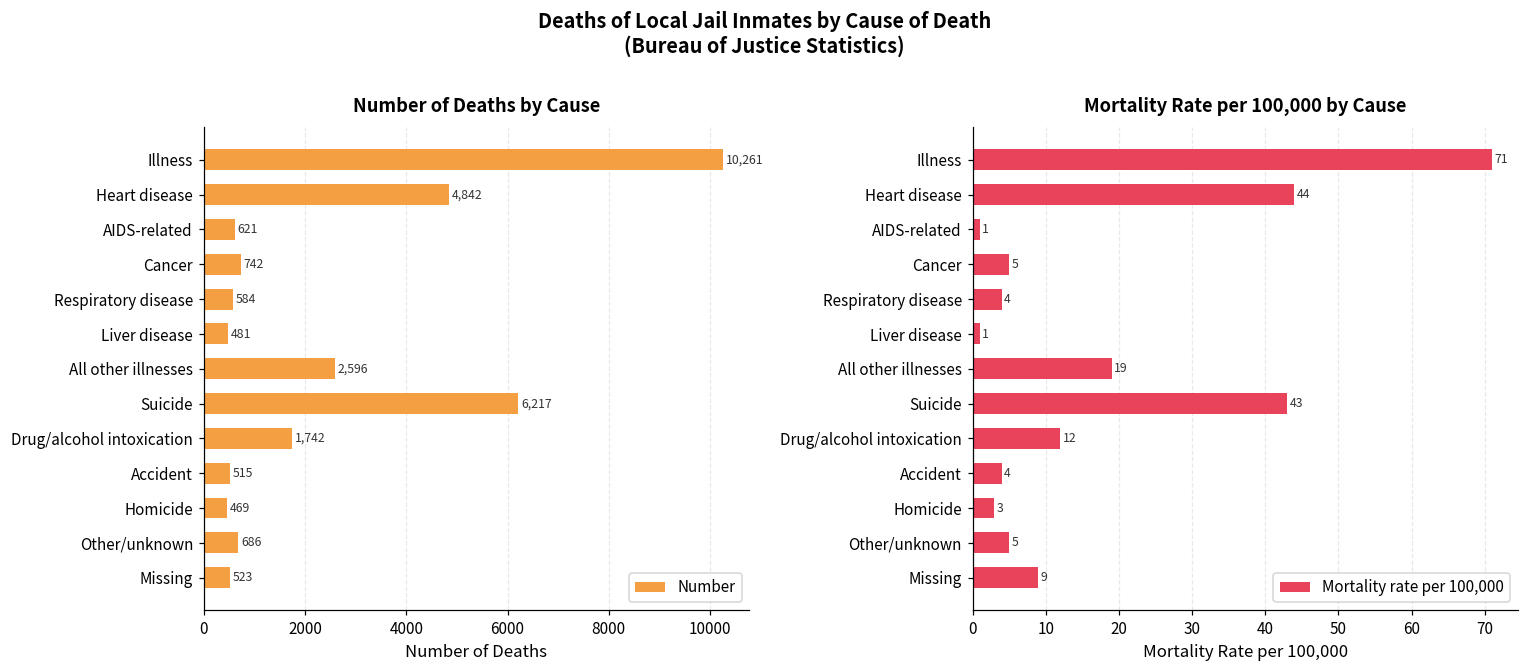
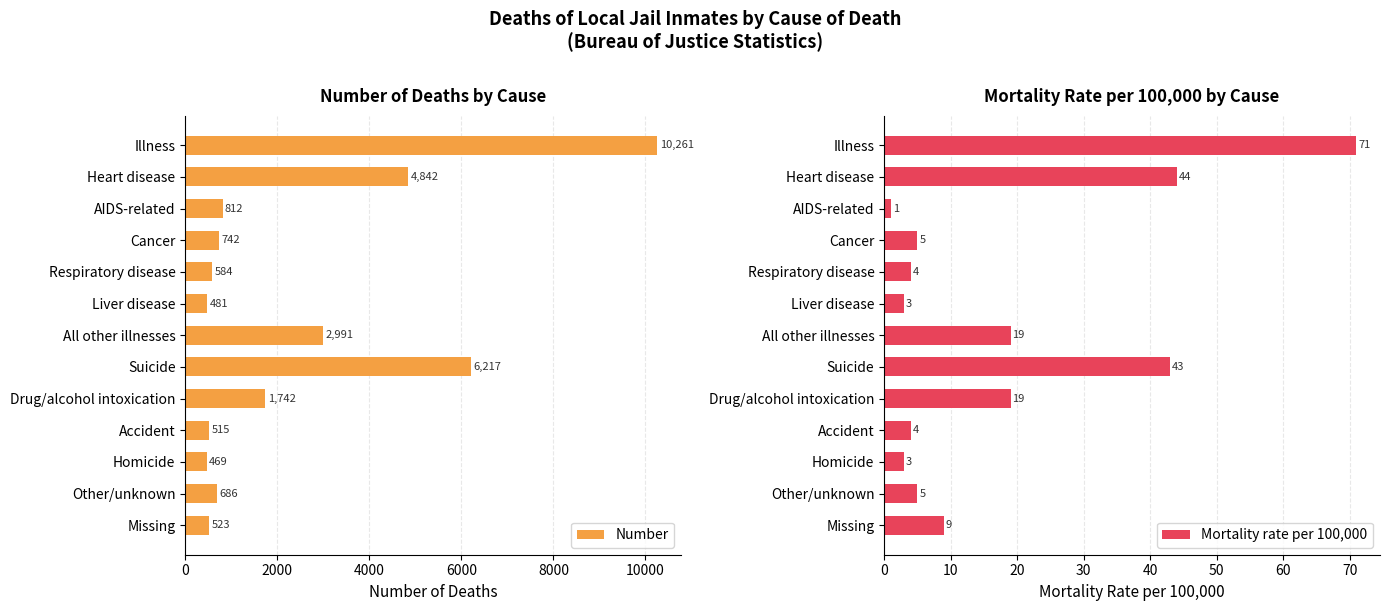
  {
    "Number of Deaths by Cause": {
      "Illness": "10,261",
      "Heart disease": "4,842",
-     "AIDS-related": "621",
+     "AIDS-related": "812",
      "Cancer": "742",
      "Respiratory disease": "584",
      "Liver disease": "481",
-     "All other illnesses": "2,596",
+     "All other illnesses": "2,991",
      "Suicide": "6,217",
      "Drug/alcohol intoxication": "1,742",
      "Accident": "515",
      "Homicide": "469",
      "Other/unknown": "686",
      "Missing": "523"
    },
    "Mortality Rate per 100,000 by Cause": {
      "Illness": "71",
      "Heart disease": "44",
      "AIDS-related": "1",
      "Cancer": "5",
      "Respiratory disease": "4",
-     "Liver disease": "1",
+     "Liver disease": "3",
      "All other illnesses": "19",
      "Suicide": "43",
-     "Drug/alcohol intoxication": "12",
+     "Drug/alcohol intoxication": "19",
      "Accident": "4",
      "Homicide": "3",
      "Other/unknown": "5",
      "Missing": "9"
    }
  }
